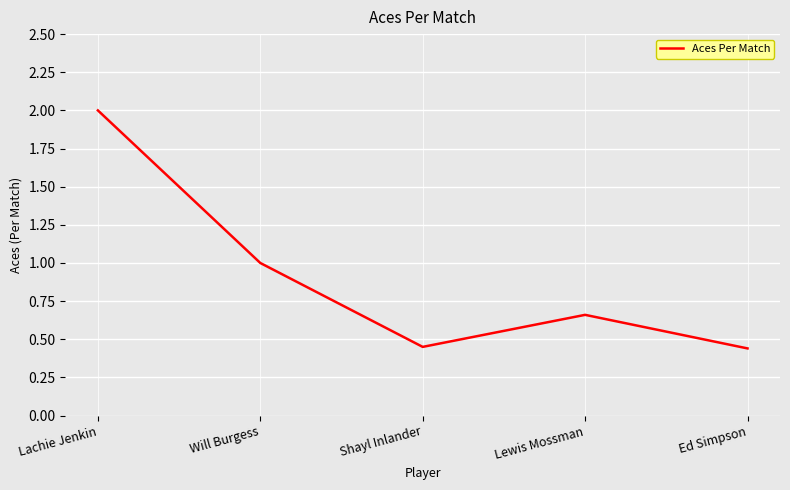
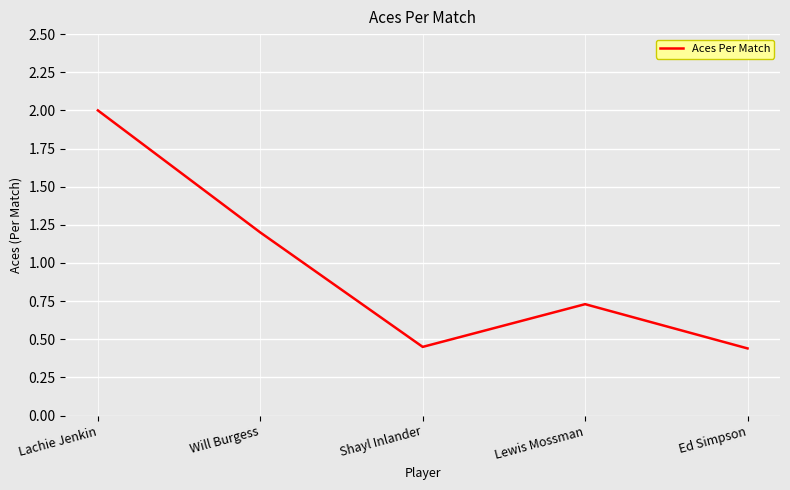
  {
    "Lachie Jenkin": 2.00,
-   "Will Burgess": 1.0,
+   "Will Burgess": 1.2,
    "Shayl Inlander": 0.45,
-   "Lewis Mossman": 0.66,
+   "Lewis Mossman": 0.73,
    "Ed Simpson": 0.44
  }
